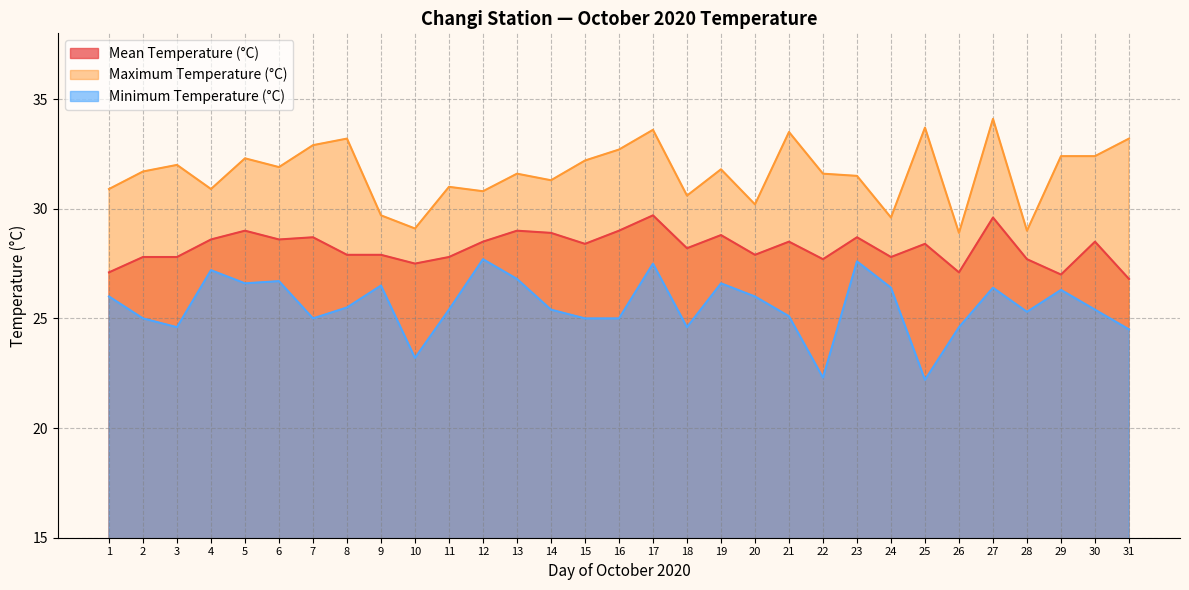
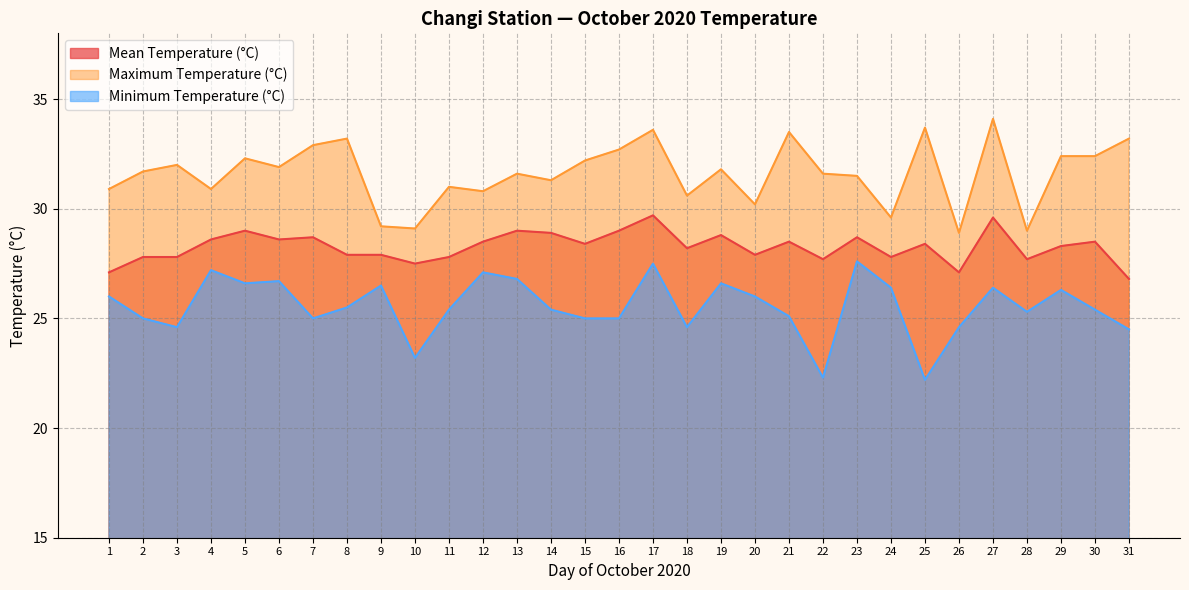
  {
    "Mean Temperature (°C)": {
      "1": 27.1,
      "2": 27.8,
      "3": 27.8,
      "4": 28.6,
      "5": 29.0,
      "6": 28.6,
      "7": 28.7,
      "8": 27.9,
      "9": 27.9,
      "10": 27.5,
      "11": 27.8,
      "12": 28.5,
      "13": 29.0,
      "14": 28.9,
      "15": 28.4,
      "16": 29.0,
      "17": 29.7,
      "18": 28.2,
      "19": 28.8,
      "20": 27.9,
      "21": 28.5,
      "22": 27.7,
      "23": 28.7,
      "24": 27.8,
      "25": 28.4,
      "26": 27.1,
      "27": 29.6,
      "28": 27.7,
-     "29": 27.0,
+     "29": 28.3,
      "30": 28.5,
      "31": 26.8
    },
    "Maximum Temperature (°C)": {
      "1": 30.9,
      "2": 31.7,
      "3": 32.0,
      "4": 30.9,
      "5": 32.3,
      "6": 31.9,
      "7": 32.9,
      "8": 33.2,
-     "9": 29.7,
+     "9": 29.2,
      "10": 29.1,
      "11": 31.0,
      "12": 30.8,
      "13": 31.6,
      "14": 31.3,
      "15": 32.2,
      "16": 32.7,
      "17": 33.6,
      "18": 30.6,
      "19": 31.8,
      "20": 30.2,
      "21": 33.5,
      "22": 31.6,
      "23": 31.5,
      "24": 29.6,
      "25": 33.7,
      "26": 28.9,
      "27": 34.1,
      "28": 29.0,
      "29": 32.4,
      "30": 32.4,
      "31": 33.2
    },
    "Minimum Temperature (°C)": {
      "1": 26.0,
      "2": 25.0,
      "3": 24.6,
      "4": 27.2,
      "5": 26.6,
      "6": 26.7,
      "7": 25.0,
      "8": 25.5,
      "9": 26.5,
      "10": 23.2,
      "11": 25.4,
-     "12": 27.7,
+     "12": 27.1,
      "13": 26.8,
      "14": 25.4,
      "15": 25.0,
      "16": 25.0,
      "17": 27.5,
      "18": 24.6,
      "19": 26.6,
      "20": 26.0,
      "21": 25.1,
      "22": 22.3,
      "23": 27.6,
      "24": 26.4,
      "25": 22.2,
      "26": 24.6,
      "27": 26.4,
      "28": 25.3,
      "29": 26.3,
      "30": 25.4,
      "31": 24.5
    }
  }
